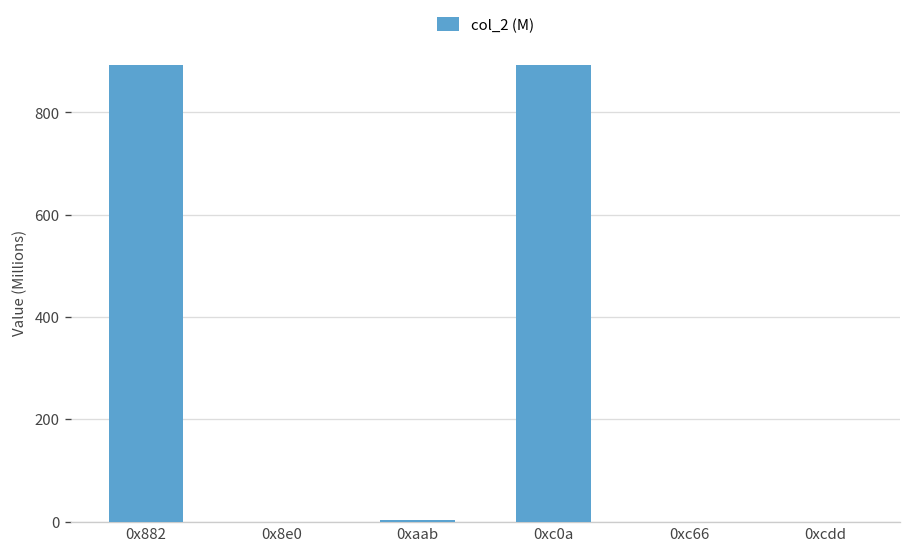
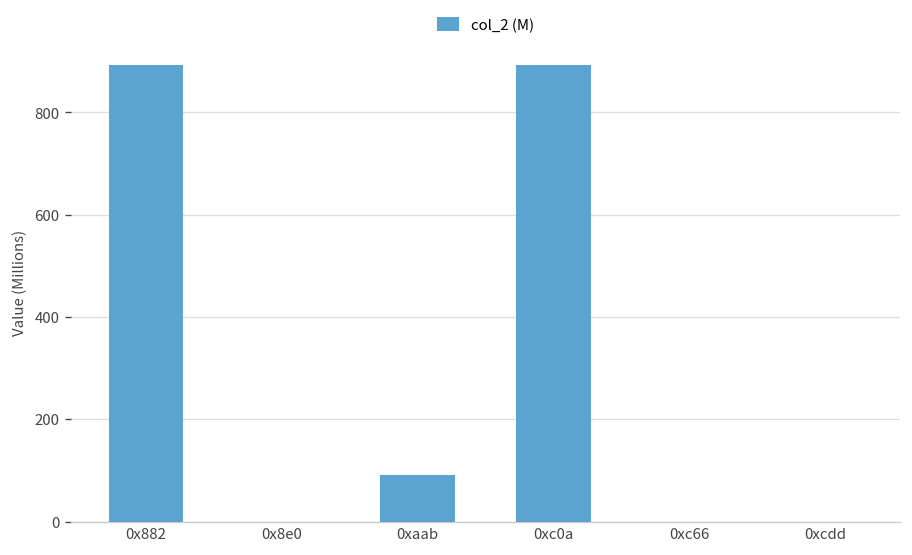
  {
    "0x882": 890,
-   "0xaab": 0,
+   "0xaab": 90,
    "0xc0a": 890
  }
